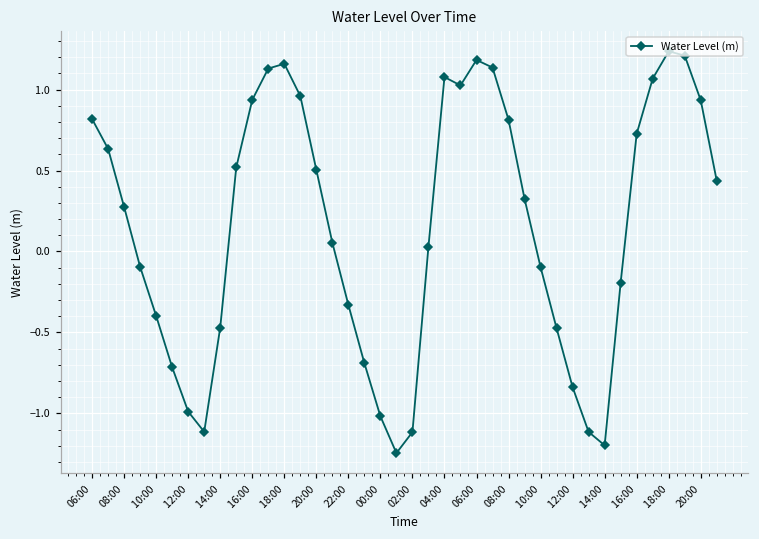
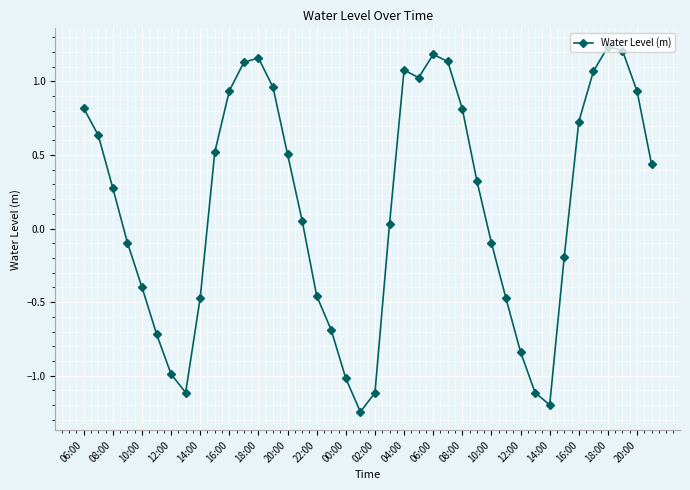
  {
-   "22:00": -0.33,
+   "22:00": -0.46,
    "00:00": -1.02,
    "02:00": -1.12,
    "04:00": 1.08
  }
